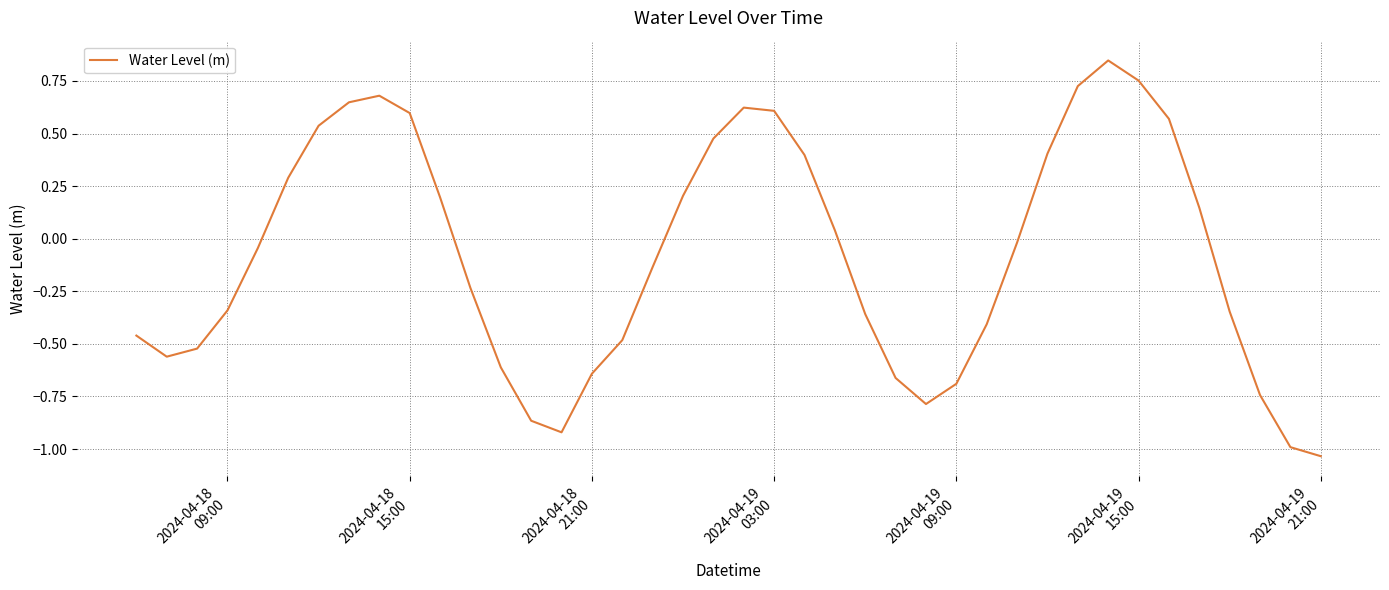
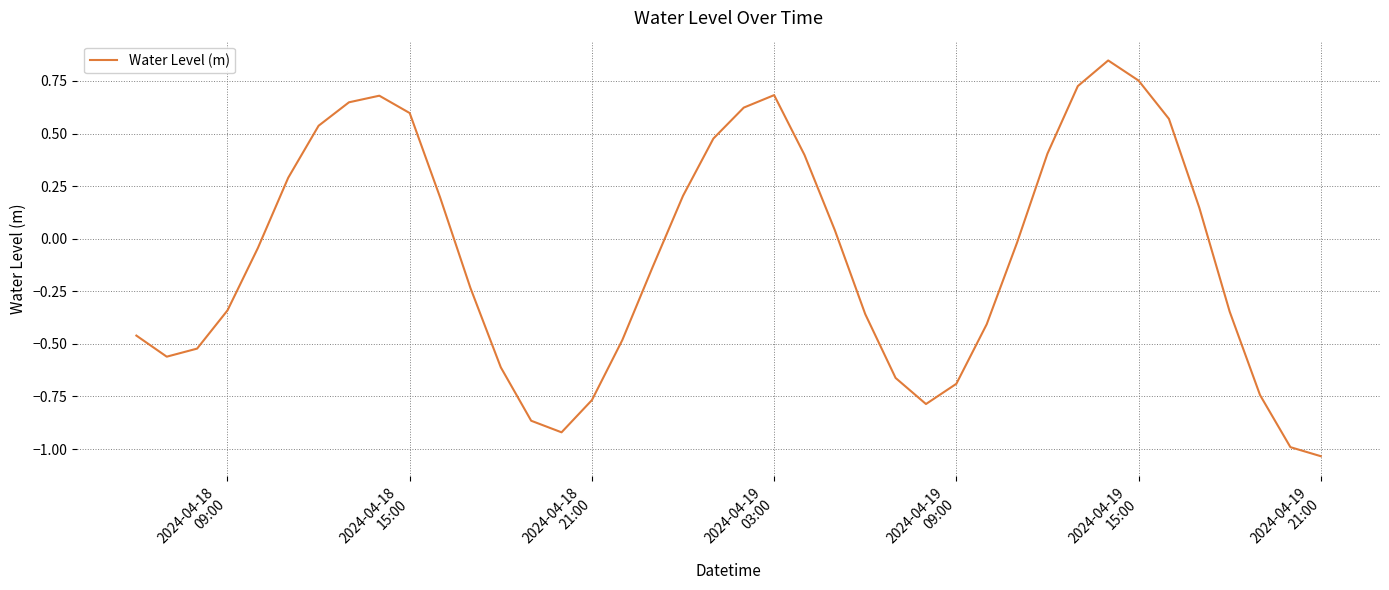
  {
    "2024-04-18 09:00": -0.34,
    "2024-04-18 15:00": 0.60,
-   "2024-04-18 21:00": -0.64,
-   "2024-04-19 03:00": 0.61,
+   "2024-04-18 21:00": -0.77,
+   "2024-04-19 03:00": 0.68,
    "2024-04-19 09:00": -0.69,
    "2024-04-19 15:00": 0.75,
    "2024-04-19 21:00": -1.03
  }
